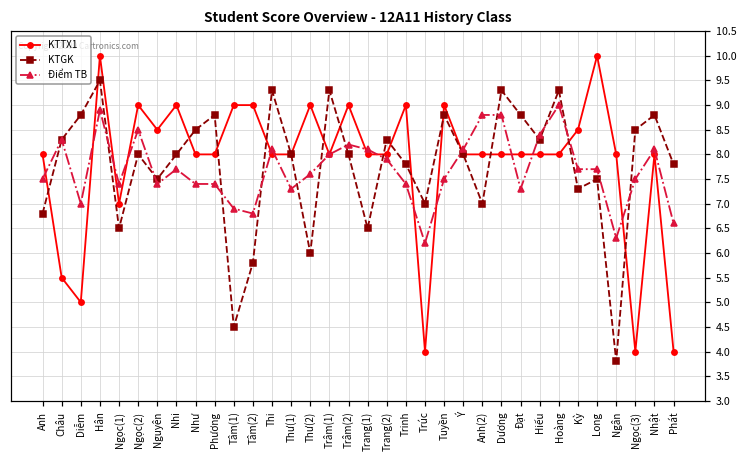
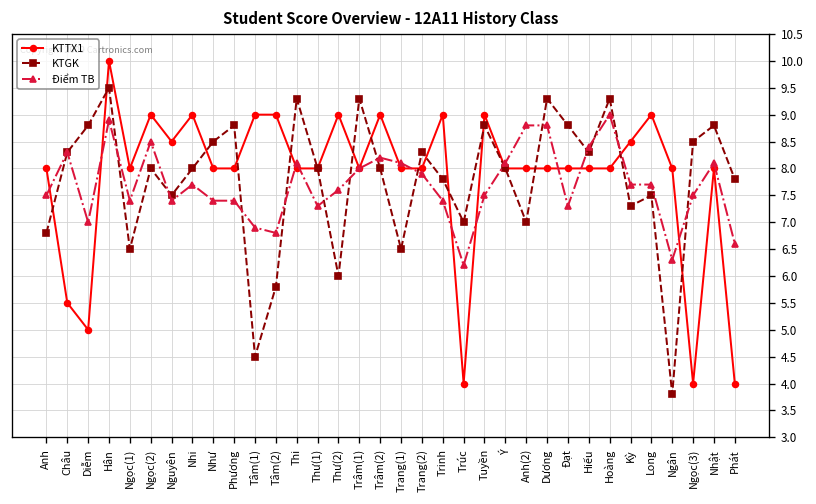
  {
    "KTTX1": {
      "Anh": 8,
      "Châu": 5.5,
      "Diễm": 5,
-     "Ngọc(1)": 7,
+     "Ngọc(1)": 8,
      "Ngọc(2)": 9,
      "Nguyên": 8.5,
      "Nhi": 9,
      "Như": 8,
      "Phương": 8,
      "Tâm(1)": 9,
      "Tâm(2)": 9,
      "Thi": 8,
      "Thư(2)": 9,
      "Trâm(2)": 9,
      "Trang(1)": 8,
      "Trang(2)": 8,
      "Trinh": 9,
      "Trúc": 4,
      "Tuyền": 9,
      "Anh(2)": 8,
      "Dương": 8,
      "Đạt": 8,
      "Hiếu": 8,
      "Hoàng": 8,
      "Kỳ": 8.5,
-     "Long": 10,
+     "Long": 9,
      "Ngân": 8,
      "Ngọc(3)": 4,
      "Nhật": 8,
      "Phát": 4
    },
    "KTGK": {
      "Anh": 6.8,
      "Diễm": 8.8,
      "Hân": 9.5,
      "Ngọc(1)": 6.5,
      "Ngọc(2)": 8,
      "Nguyên": 7.5,
      "Nhi": 8,
      "Như": 8.5,
      "Phương": 8.8,
      "Tâm(1)": 4.5,
      "Tâm(2)": 5.8,
      "Thi": 9.3,
      "Thư(2)": 6,
      "Trâm(1)": 9.3,
      "Trâm(2)": 8,
      "Trang(1)": 6.5,
      "Trang(2)": 8.3,
      "Trinh": 7.8,
      "Trúc": 7,
      "Tuyền": 8.8,
      "Anh(2)": 7,
      "Dương": 9.3,
      "Đạt": 8.8,
      "Hiếu": 8.3,
      "Hoàng": 9.3,
      "Kỳ": 7.3,
      "Long": 7.5,
      "Ngân": 3.8,
      "Ngọc(3)": 8.5,
      "Nhật": 8.8,
      "Phát": 7.8
    },
    "Điểm TB": {
      "Anh": 7.5,
      "Diễm": 7,
      "Hân": 8.9,
      "Ngọc(1)": 7.4,
      "Ngọc(2)": 8.5,
      "Nguyên": 7.4,
      "Nhi": 7.7,
      "Như": 7.4,
      "Phương": 7.4,
      "Tâm(1)": 6.9,
      "Tâm(2)": 6.8,
      "Thi": 8.1,
      "Thư(1)": 7.3,
      "Thư(2)": 7.6,
      "Trâm(2)": 8.2,
      "Trang(1)": 8.1,
      "Trang(2)": 7.9,
      "Trinh": 7.4,
      "Trúc": 6.2,
      "Tuyền": 7.5,
      "Ý": 8.1,
      "Anh(2)": 8.8,
      "Dương": 8.8,
      "Đạt": 7.3,
      "Hiếu": 8.4,
      "Hoàng": 9,
      "Kỳ": 7.7,
      "Long": 7.7,
      "Ngân": 6.3,
      "Ngọc(3)": 7.5,
      "Nhật": 8.1,
      "Phát": 6.6
    }
  }
